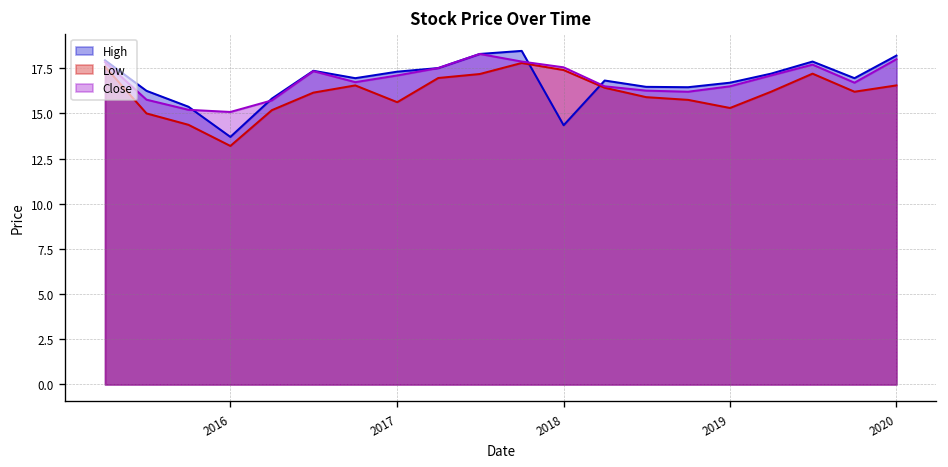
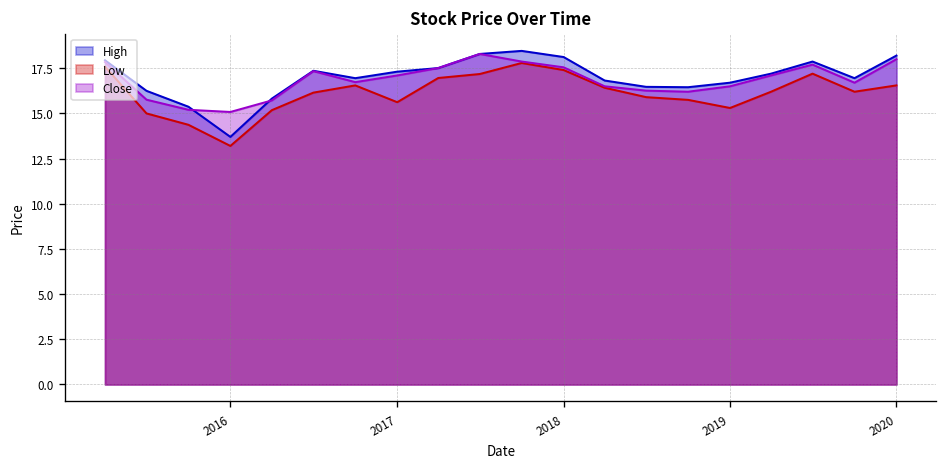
  {
    "High": {
      "2016": 13.7,
      "2017": 17.3,
-     "2018": 14.3,
+     "2018": 18.1,
      "2019": 16.7,
      "2020": 18.2
    },
    "Low": {
      "2016": 13.2,
      "2017": 15.6,
      "2019": 15.3,
      "2020": 16.6
    },
    "Close": {
      "2016": 15.1,
      "2017": 17.1,
      "2019": 16.5,
      "2020": 18.0
    }
  }
